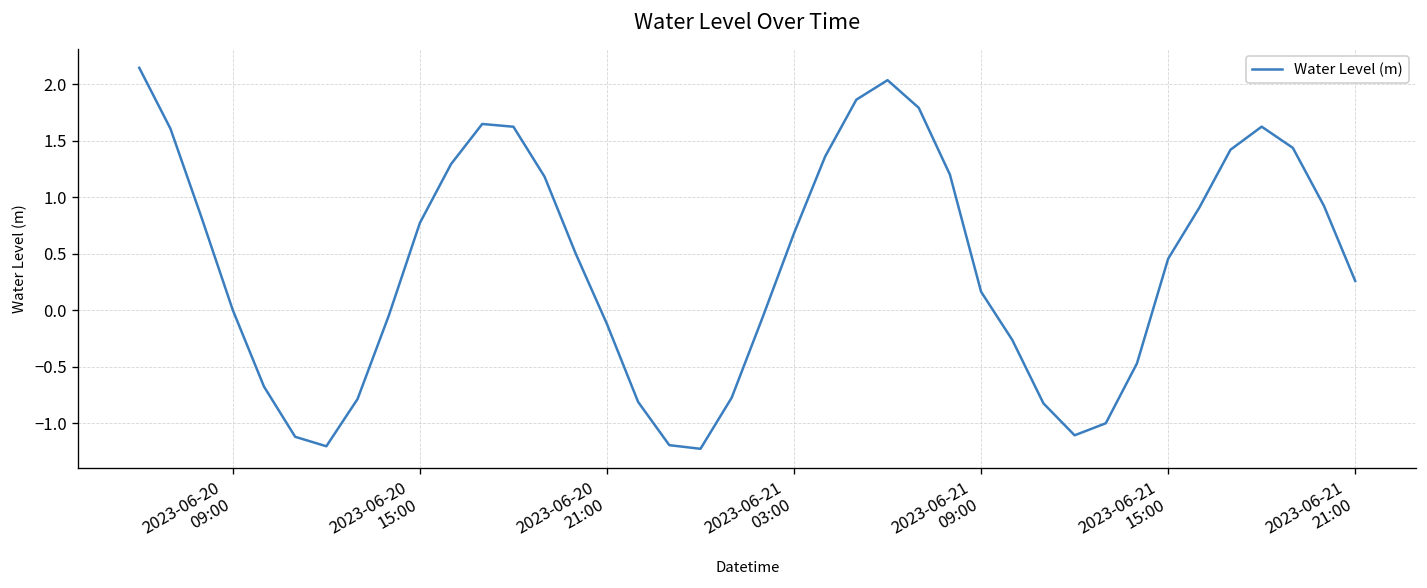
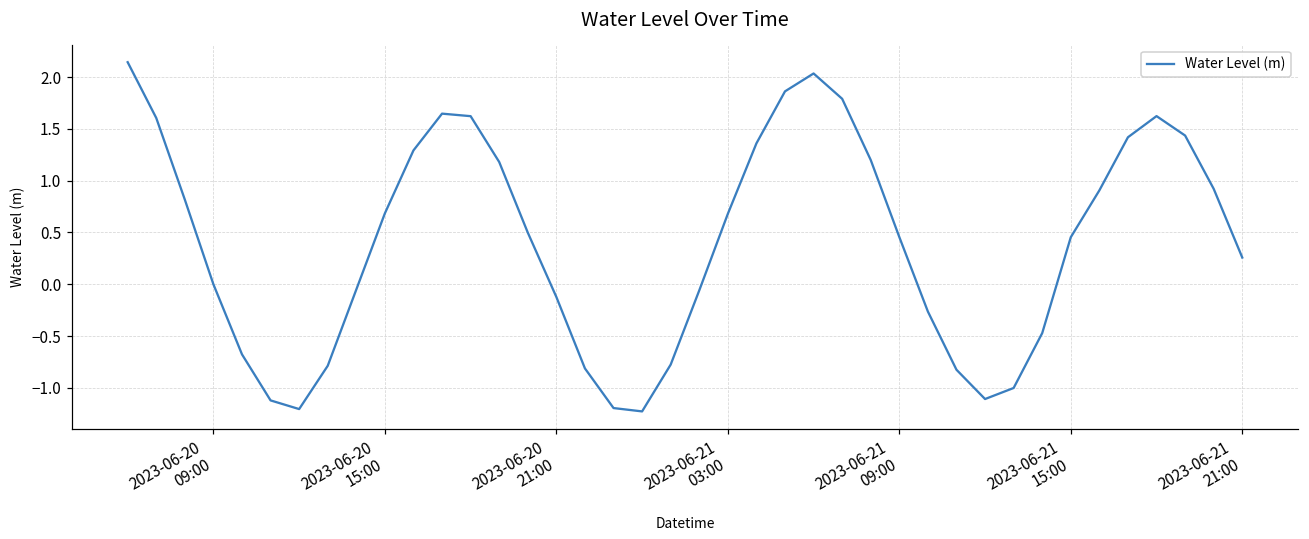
  {
    "2023-06-20 09:00": 0.0,
-   "2023-06-20 15:00": 0.8,
+   "2023-06-20 15:00": 0.7,
    "2023-06-20 21:00": -0.1,
    "2023-06-21 03:00": 0.7,
-   "2023-06-21 09:00": 0.2,
+   "2023-06-21 09:00": 0.5,
    "2023-06-21 15:00": 0.5,
    "2023-06-21 21:00": 0.3
  }
